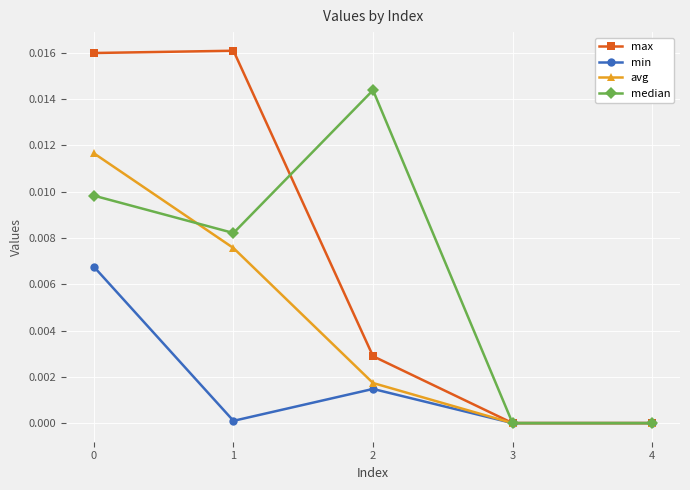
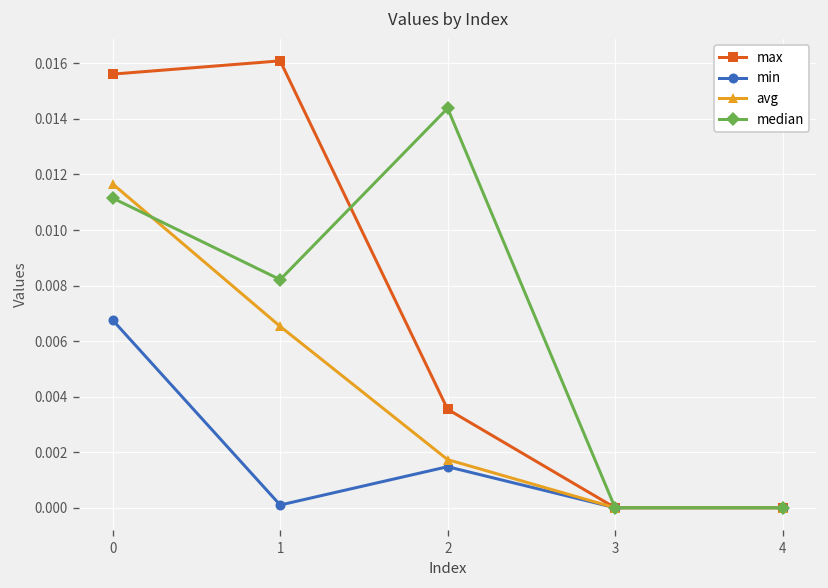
  {
    "max": {
-     "0": 0.0160,
+     "0": 0.0156,
      "1": 0.0161,
-     "2": 0.0029
+     "2": 0.0035
    },
    "min": {
      "0": 0.0068,
      "1": 0.0001,
      "2": 0.0015
    },
    "avg": {
      "0": 0.0117,
-     "1": 0.0076,
+     "1": 0.0065,
      "2": 0.0017
    },
    "median": {
-     "0": 0.0098,
+     "0": 0.0111,
      "1": 0.0082,
      "2": 0.0144
    }
  }
